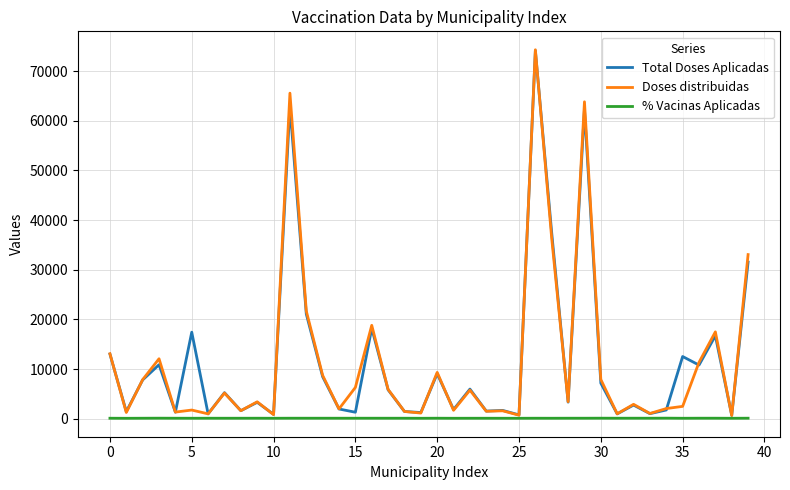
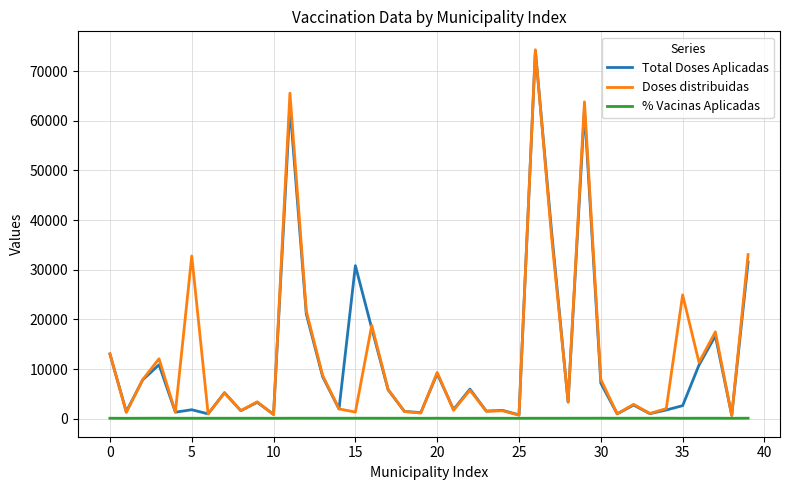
  {
    "Total Doses Aplicadas": {
-     "5": 17000,
-     "15": 1000,
+     "5": 2000,
+     "15": 31000,
      "30": 7000,
-     "35": 13000
+     "35": 3000
    },
    "Doses distribuidas": {
-     "5": 2000,
-     "15": 6000,
+     "5": 33000,
+     "15": 1000,
      "30": 8000,
-     "35": 2000
+     "35": 25000
    },
    "% Vacinas Aplicadas": {
      "0": 0,
      "5": 0,
      "10": 0,
      "15": 0,
      "20": 0,
      "25": 0,
      "30": 0,
      "35": 0
    }
  }
